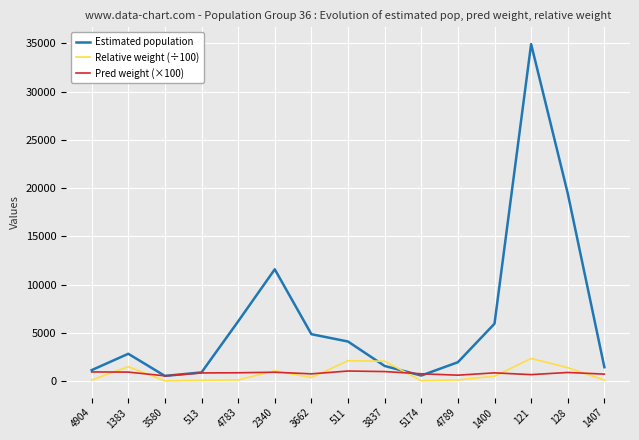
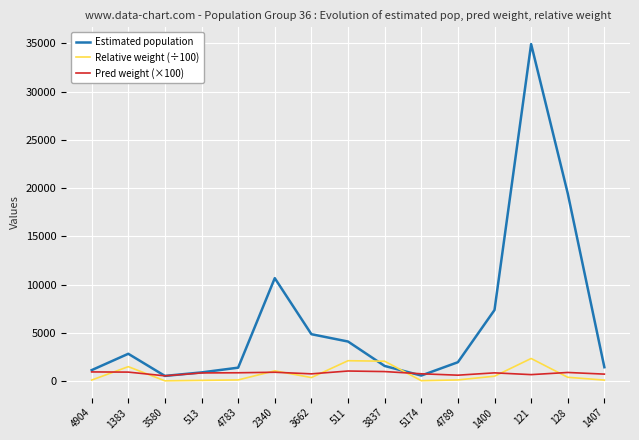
  {
    "Estimated population": {
      "1383": 3000,
-     "4783": 6000,
-     "2340": 12000,
+     "4783": 1000,
+     "2340": 11000,
      "3662": 5000,
      "511": 4000,
      "3837": 2000,
      "4789": 2000,
-     "1400": 6000,
+     "1400": 7000,
      "121": 35000,
      "128": 19000,
      "1407": 1000
    },
    "Relative weight (÷100)": {
      "4904": 0,
      "1383": 1000,
      "3580": 0,
      "513": 0,
      "4783": 0,
      "3662": 0,
      "511": 2000,
      "3837": 2000,
      "5174": 0,
      "4789": 0,
      "1400": 1000,
      "121": 2000,
-     "128": 1000,
+     "128": 0,
      "1407": 0
    },
    "Pred weight (×100)": {
      "1383": 1000,
      "4783": 1000,
      "3662": 1000,
      "511": 1000,
      "3837": 1000,
      "4789": 1000,
      "1400": 1000,
      "121": 1000,
      "128": 1000,
      "1407": 1000
    }
  }
